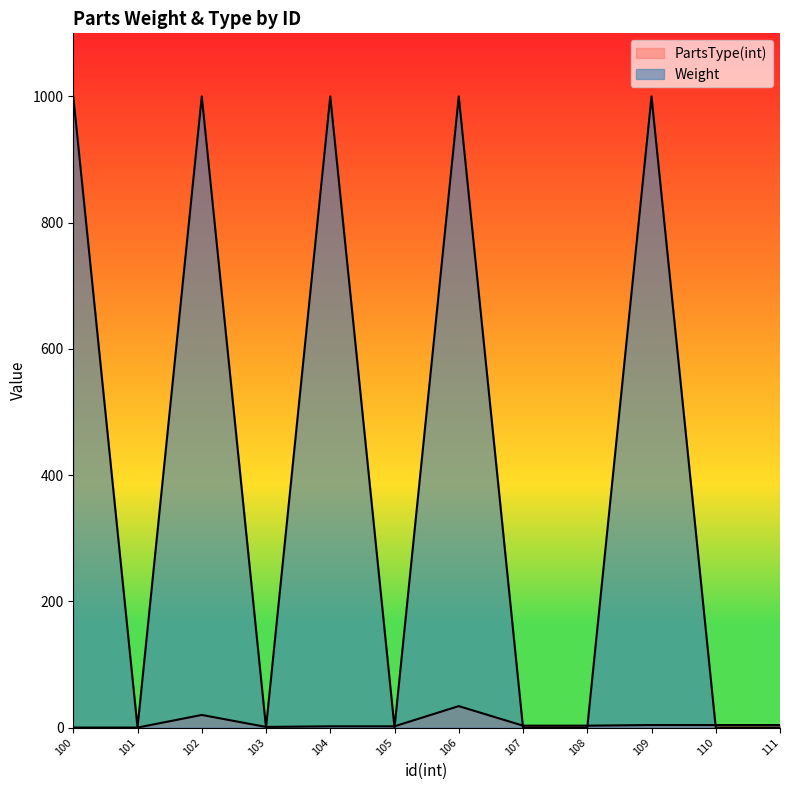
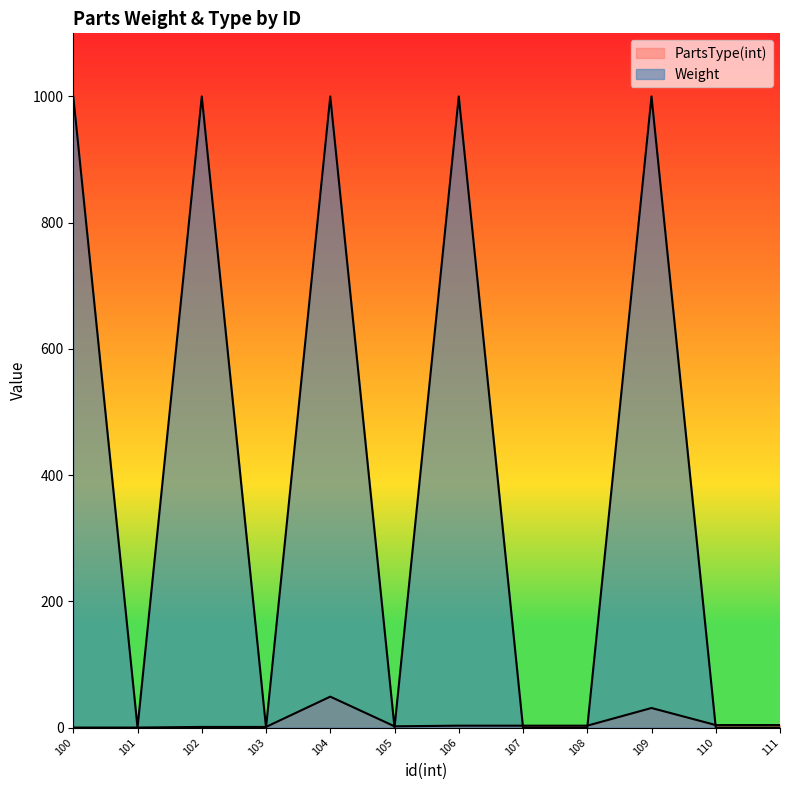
  {
    "PartsType(int)": {
      "100": 0,
-     "102": 20,
-     "104": 0,
-     "106": 30,
-     "109": 0,
+     "102": 0,
+     "104": 50,
+     "106": 0,
+     "109": 30,
      "110": 0,
      "111": 0
    },
    "Weight": {
      "100": 1000,
      "102": 1000,
      "104": 1000,
      "106": 1000,
      "109": 1000,
      "110": 0,
      "111": 0
    }
  }
